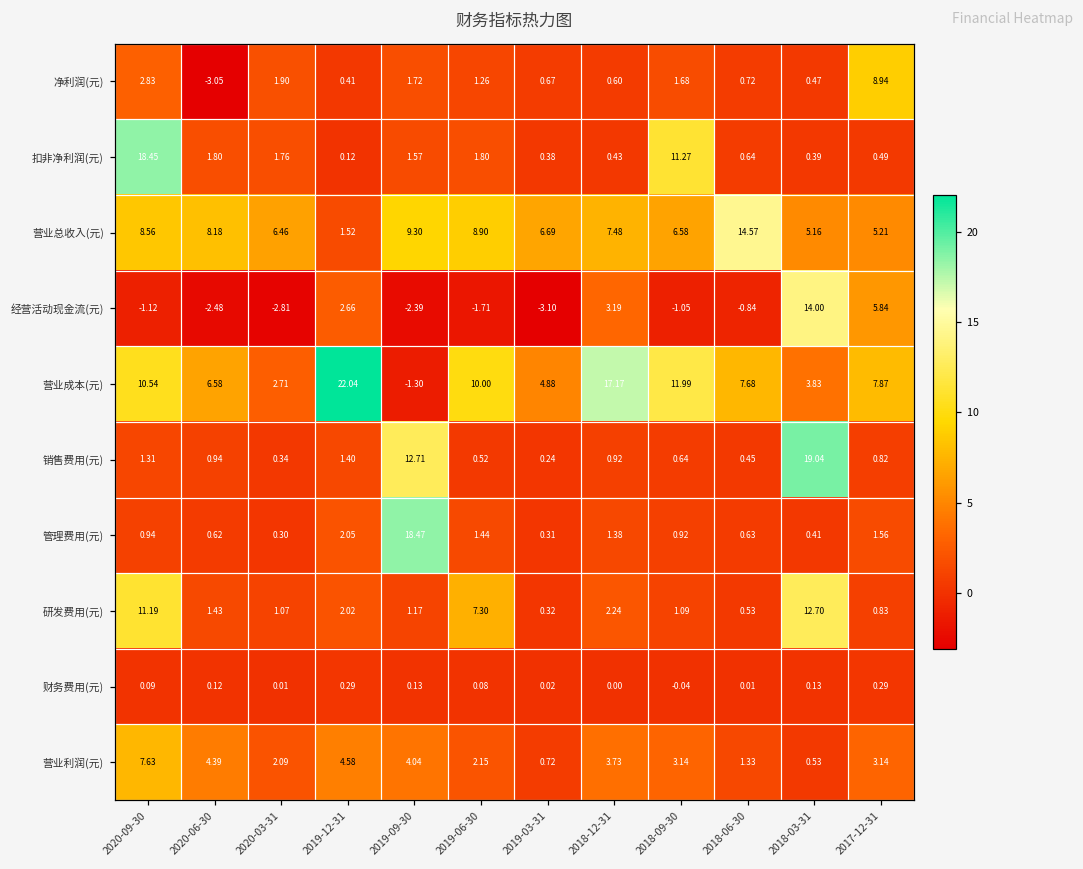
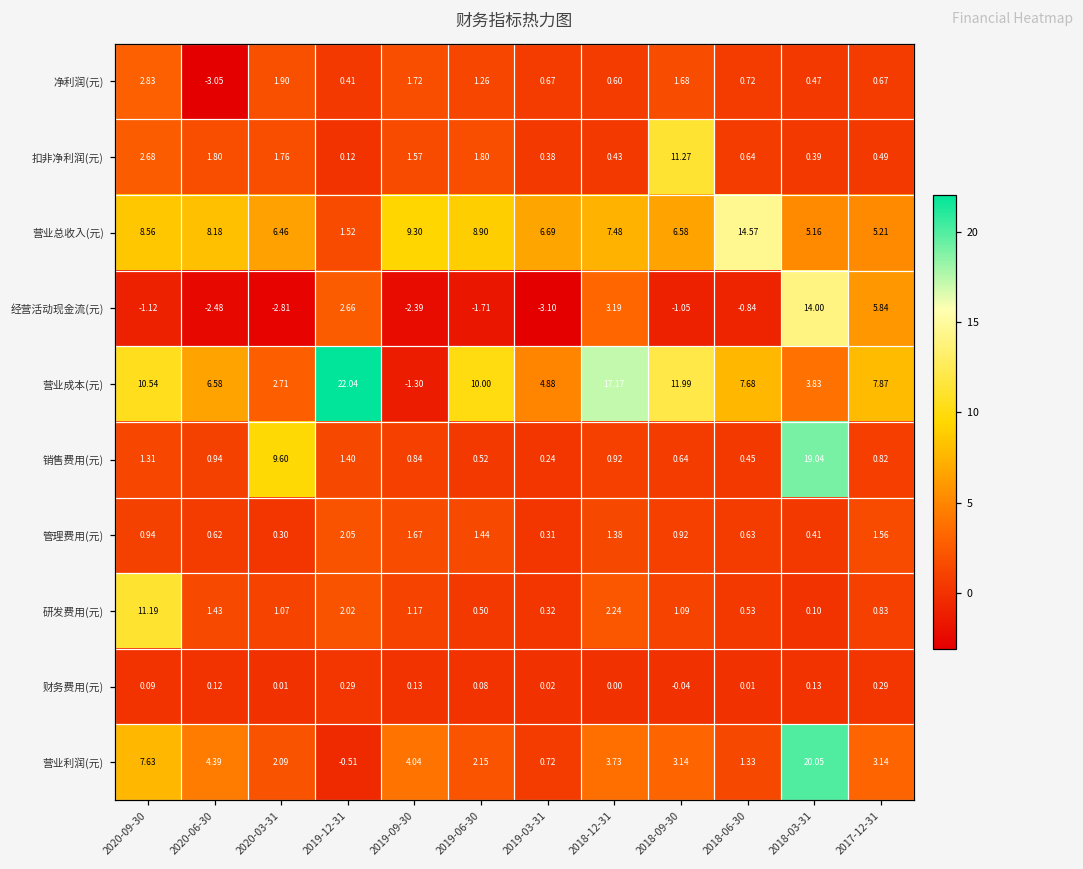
  {
    "净利润(元)": {
      "2020-09-30": 2.83,
      "2020-06-30": -3.05,
      "2020-03-31": 1.90,
      "2019-12-31": 0.41,
      "2019-09-30": 1.72,
      "2019-06-30": 1.26,
      "2019-03-31": 0.67,
      "2018-12-31": 0.60,
      "2018-09-30": 1.68,
      "2018-06-30": 0.72,
      "2018-03-31": 0.47,
-     "2017-12-31": 8.94
+     "2017-12-31": 0.67
    },
    "扣非净利润(元)": {
-     "2020-09-30": 18.45,
+     "2020-09-30": 2.68,
      "2020-06-30": 1.80,
      "2020-03-31": 1.76,
      "2019-12-31": 0.12,
      "2019-09-30": 1.57,
      "2019-06-30": 1.80,
      "2019-03-31": 0.38,
      "2018-12-31": 0.43,
      "2018-09-30": 11.27,
      "2018-06-30": 0.64,
      "2018-03-31": 0.39,
      "2017-12-31": 0.49
    },
    "营业总收入(元)": {
      "2020-09-30": 8.56,
      "2020-06-30": 8.18,
      "2020-03-31": 6.46,
      "2019-12-31": 1.52,
      "2019-09-30": 9.30,
      "2019-06-30": 8.90,
      "2019-03-31": 6.69,
      "2018-12-31": 7.48,
      "2018-09-30": 6.58,
      "2018-06-30": 14.57,
      "2018-03-31": 5.16,
      "2017-12-31": 5.21
    },
    "经营活动现金流(元)": {
      "2020-09-30": -1.12,
      "2020-06-30": -2.48,
      "2020-03-31": -2.81,
      "2019-12-31": 2.66,
      "2019-09-30": -2.39,
      "2019-06-30": -1.71,
      "2019-03-31": -3.10,
      "2018-12-31": 3.19,
      "2018-09-30": -1.05,
      "2018-06-30": -0.84,
      "2018-03-31": 14.00,
      "2017-12-31": 5.84
    },
    "营业成本(元)": {
      "2020-09-30": 10.54,
      "2020-06-30": 6.58,
      "2020-03-31": 2.71,
      "2019-12-31": 22.04,
      "2019-09-30": -1.30,
      "2019-06-30": 10.00,
      "2019-03-31": 4.88,
      "2018-12-31": 17.17,
      "2018-09-30": 11.99,
      "2018-06-30": 7.68,
      "2018-03-31": 3.83,
      "2017-12-31": 7.87
    },
    "销售费用(元)": {
      "2020-09-30": 1.31,
      "2020-06-30": 0.94,
-     "2020-03-31": 0.34,
+     "2020-03-31": 9.60,
      "2019-12-31": 1.40,
-     "2019-09-30": 12.71,
+     "2019-09-30": 0.84,
      "2019-06-30": 0.52,
      "2019-03-31": 0.24,
      "2018-12-31": 0.92,
      "2018-09-30": 0.64,
      "2018-06-30": 0.45,
      "2018-03-31": 19.04,
      "2017-12-31": 0.82
    },
    "管理费用(元)": {
      "2020-09-30": 0.94,
      "2020-06-30": 0.62,
      "2020-03-31": 0.30,
      "2019-12-31": 2.05,
-     "2019-09-30": 18.47,
+     "2019-09-30": 1.67,
      "2019-06-30": 1.44,
      "2019-03-31": 0.31,
      "2018-12-31": 1.38,
      "2018-09-30": 0.92,
      "2018-06-30": 0.63,
      "2018-03-31": 0.41,
      "2017-12-31": 1.56
    },
    "研发费用(元)": {
      "2020-09-30": 11.19,
      "2020-06-30": 1.43,
      "2020-03-31": 1.07,
      "2019-12-31": 2.02,
      "2019-09-30": 1.17,
-     "2019-06-30": 7.30,
+     "2019-06-30": 0.50,
      "2019-03-31": 0.32,
      "2018-12-31": 2.24,
      "2018-09-30": 1.09,
      "2018-06-30": 0.53,
-     "2018-03-31": 12.70,
+     "2018-03-31": 0.10,
      "2017-12-31": 0.83
    },
    "财务费用(元)": {
      "2020-09-30": 0.09,
      "2020-06-30": 0.12,
      "2020-03-31": 0.01,
      "2019-12-31": 0.29,
      "2019-09-30": 0.13,
      "2019-06-30": 0.08,
      "2019-03-31": 0.02,
      "2018-12-31": 0.00,
      "2018-09-30": -0.04,
      "2018-06-30": 0.01,
      "2018-03-31": 0.13,
      "2017-12-31": 0.29
    },
    "营业利润(元)": {
      "2020-09-30": 7.63,
      "2020-06-30": 4.39,
      "2020-03-31": 2.09,
-     "2019-12-31": 4.58,
+     "2019-12-31": -0.51,
      "2019-09-30": 4.04,
      "2019-06-30": 2.15,
      "2019-03-31": 0.72,
      "2018-12-31": 3.73,
      "2018-09-30": 3.14,
      "2018-06-30": 1.33,
-     "2018-03-31": 0.53,
+     "2018-03-31": 20.05,
      "2017-12-31": 3.14
    }
  }
